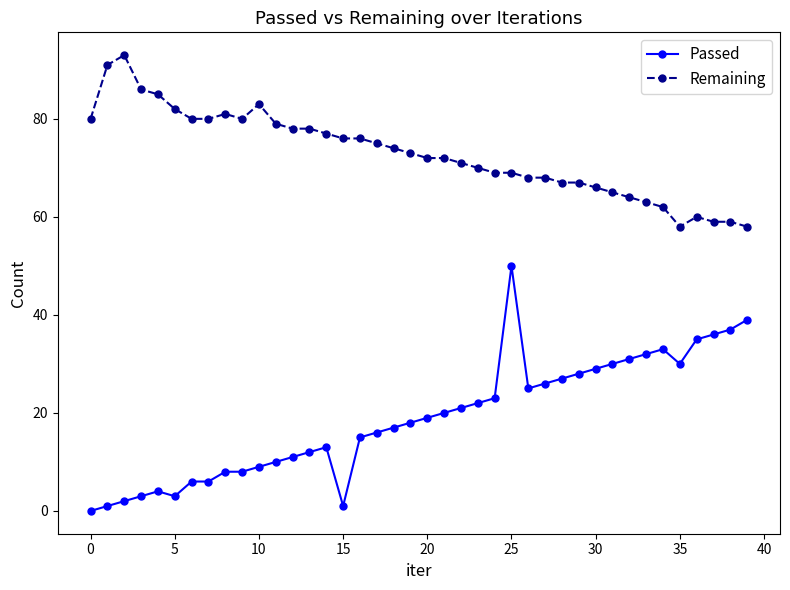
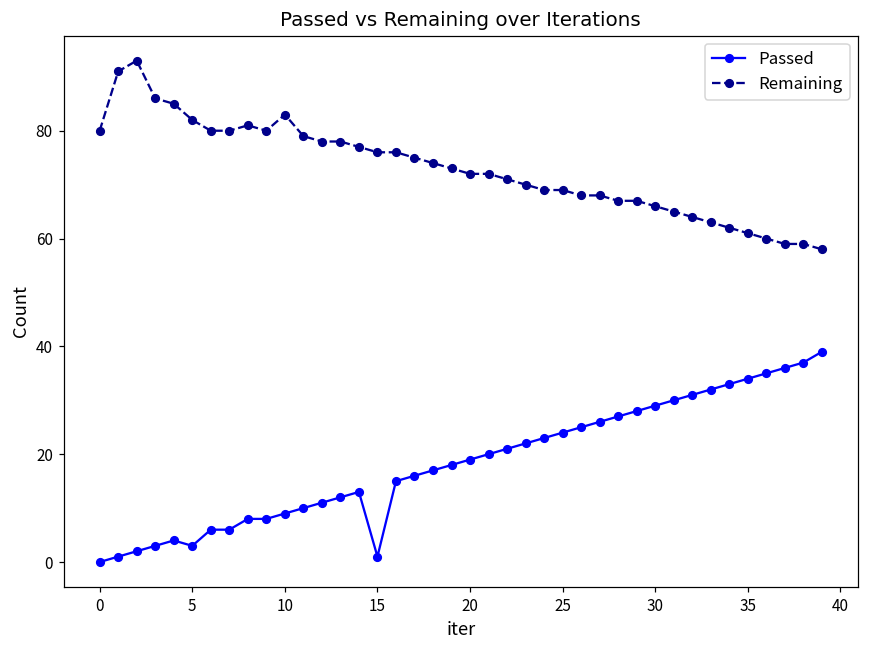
  {
    "Passed": {
      "0": 0,
      "5": 3,
      "10": 9,
      "15": 1,
      "20": 19,
-     "25": 50,
+     "25": 24,
      "30": 29,
-     "35": 30
+     "35": 34
    },
    "Remaining": {
      "0": 80,
      "5": 82,
      "10": 83,
      "15": 76,
      "20": 72,
      "25": 69,
      "30": 66,
-     "35": 58
+     "35": 61
    }
  }
